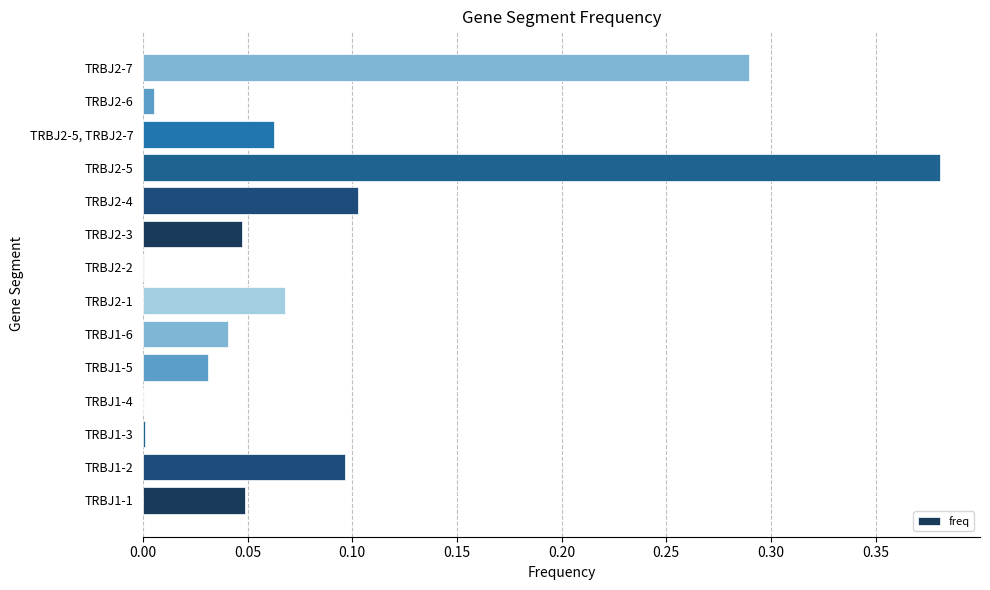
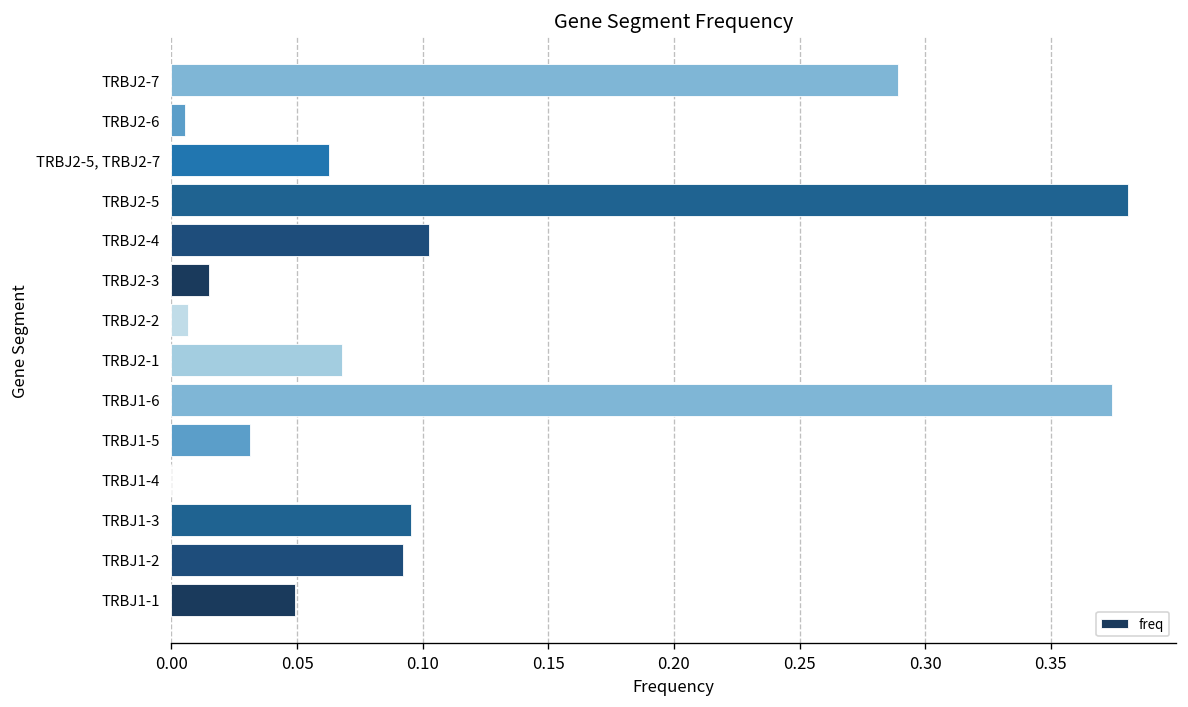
  {
    "TRBJ2-7": 0.289,
    "TRBJ2-6": 0.005,
    "TRBJ2-5, TRBJ2-7": 0.063,
    "TRBJ2-5": 0.381,
    "TRBJ2-4": 0.103,
-   "TRBJ2-3": 0.047,
-   "TRBJ2-2": 0.001,
+   "TRBJ2-3": 0.015,
+   "TRBJ2-2": 0.007,
    "TRBJ2-1": 0.068,
-   "TRBJ1-6": 0.041,
+   "TRBJ1-6": 0.374,
    "TRBJ1-5": 0.031,
-   "TRBJ1-3": 0.001,
-   "TRBJ1-2": 0.097,
+   "TRBJ1-3": 0.095,
+   "TRBJ1-2": 0.092,
    "TRBJ1-1": 0.049
  }
